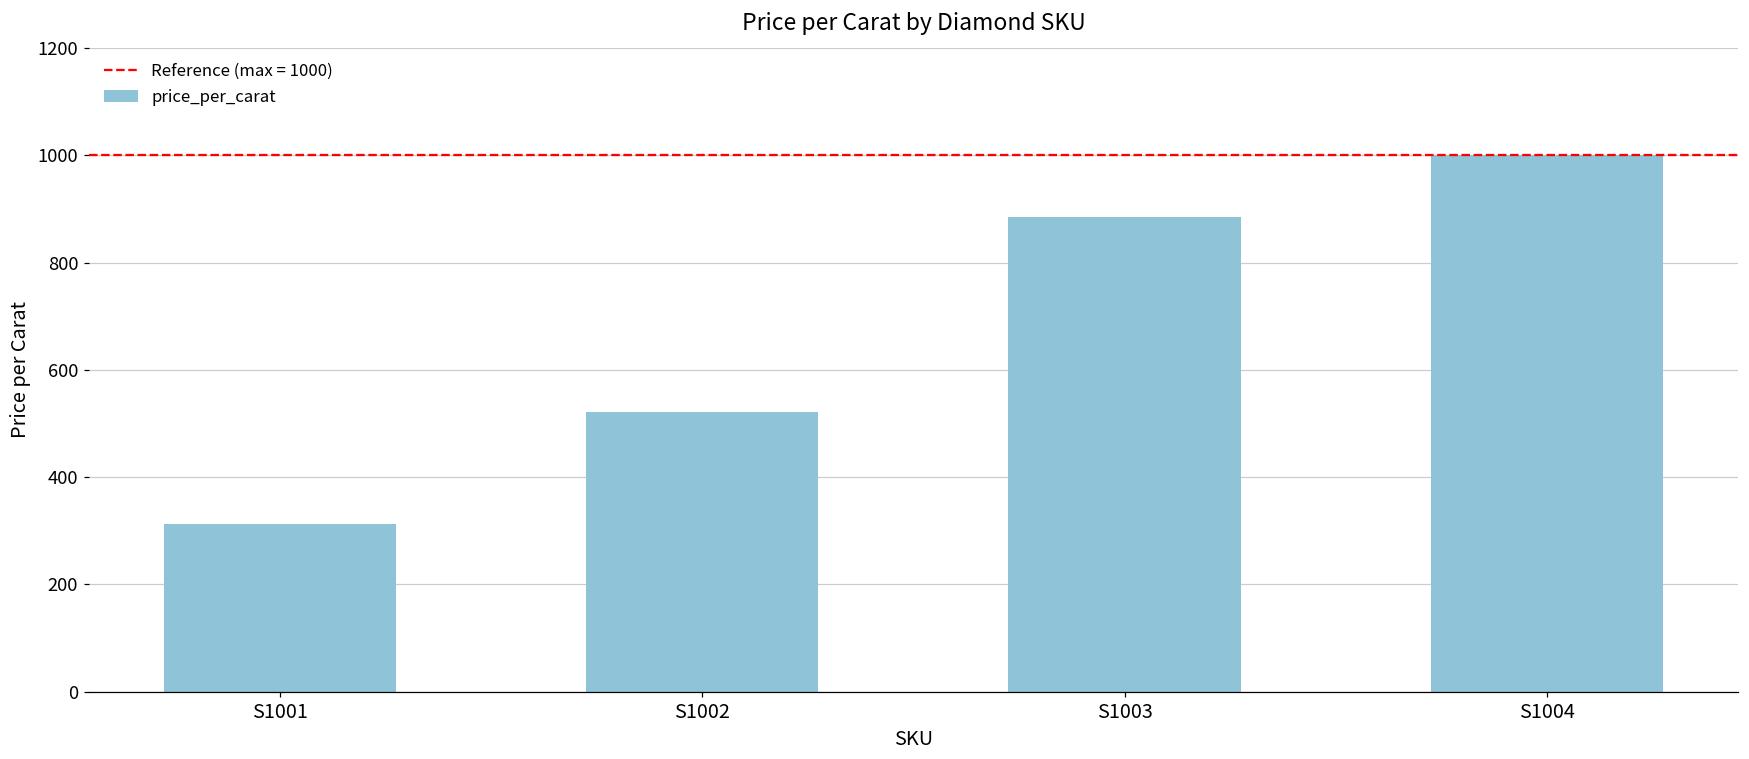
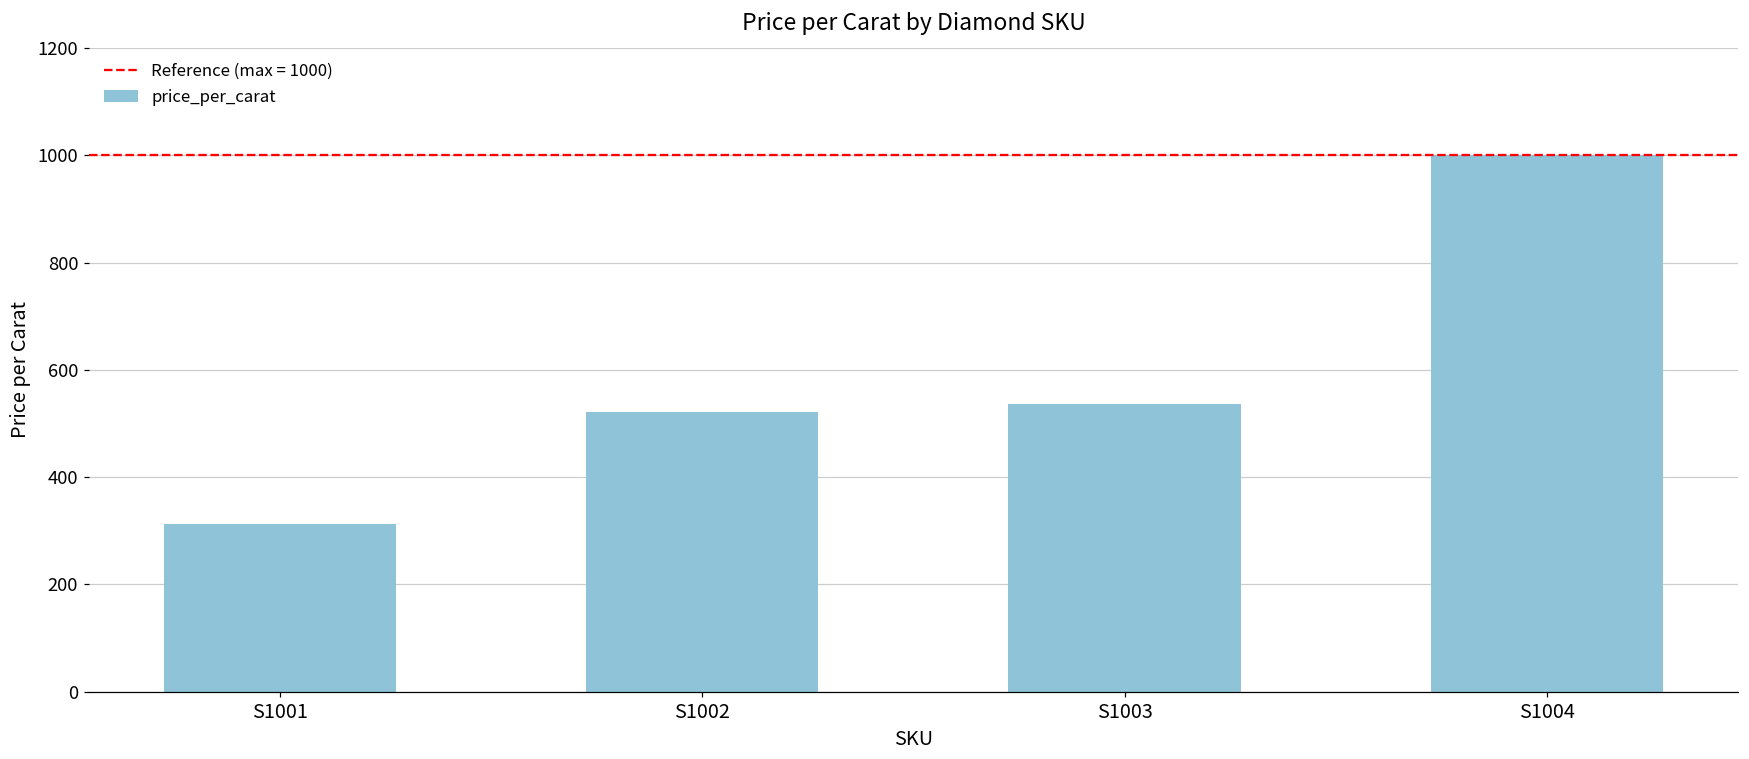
  {
    "S1001": 310,
    "S1002": 520,
-   "S1003": 890,
+   "S1003": 540,
    "S1004": 1000
  }
